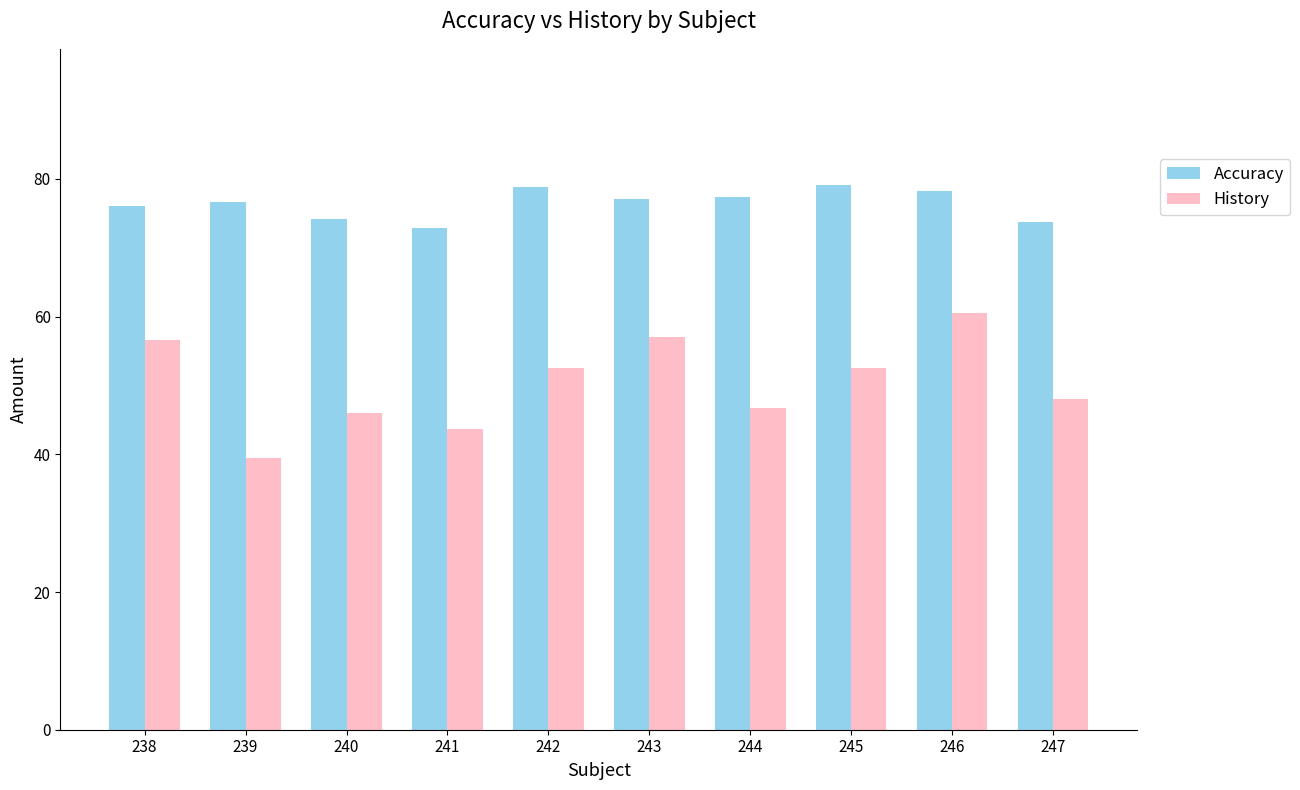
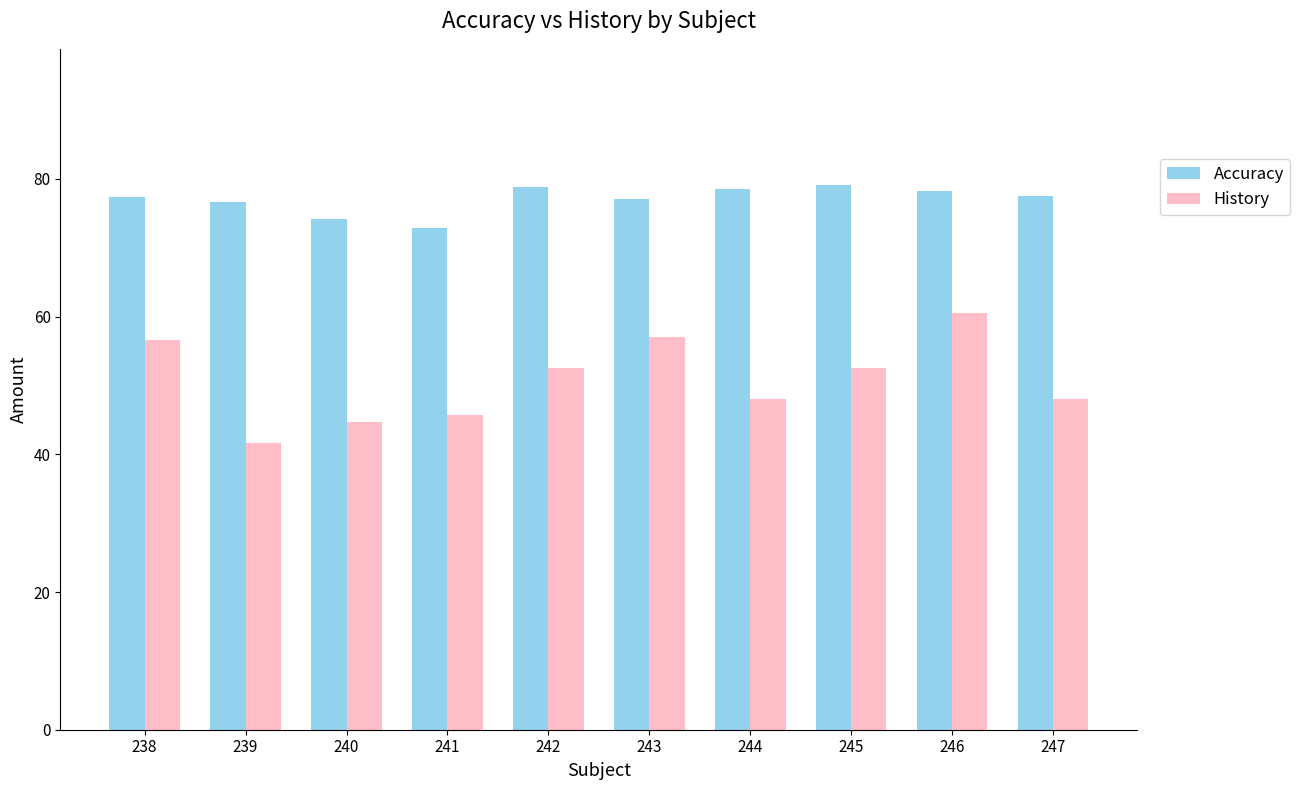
  {
    "Accuracy": {
-     "238": 76,
+     "238": 77,
      "239": 77,
      "240": 74,
      "241": 73,
      "242": 79,
      "243": 77,
-     "244": 77,
+     "244": 79,
      "245": 79,
      "246": 78,
-     "247": 74
+     "247": 78
    },
    "History": {
      "238": 57,
-     "239": 39,
-     "240": 46,
-     "241": 44,
+     "239": 42,
+     "240": 45,
+     "241": 46,
      "242": 53,
      "243": 57,
-     "244": 47,
+     "244": 48,
      "245": 52,
      "246": 61,
      "247": 48
    }
  }
